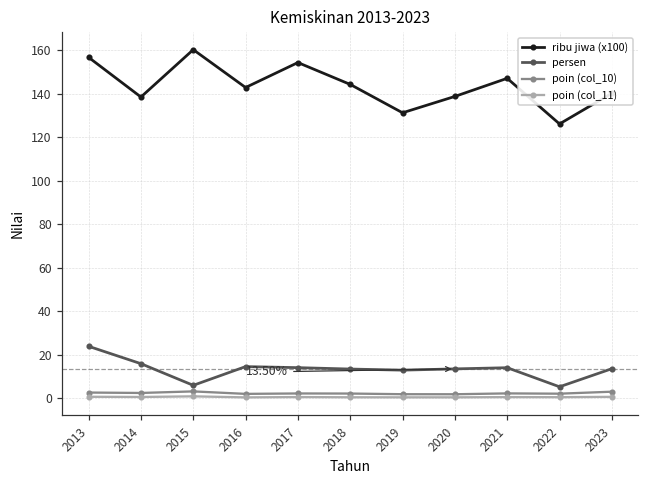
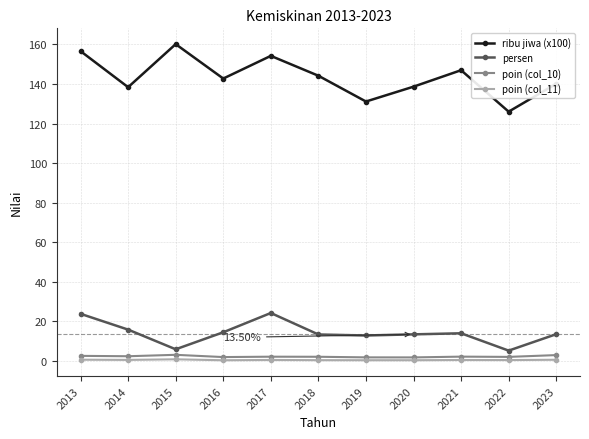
  {
    "ribu jiwa (x100)": {
      "2013": 157,
      "2014": 138,
      "2015": 160,
      "2016": 143,
      "2017": 154,
      "2018": 144,
      "2019": 131,
      "2020": 139,
      "2021": 147,
      "2022": 126
    },
    "persen": {
      "2013": 24,
      "2014": 16,
      "2015": 6,
-     "2017": 14,
+     "2017": 24,
      "2020": 14,
      "2021": 14,
      "2022": 5,
      "2023": 14
    }
  }
